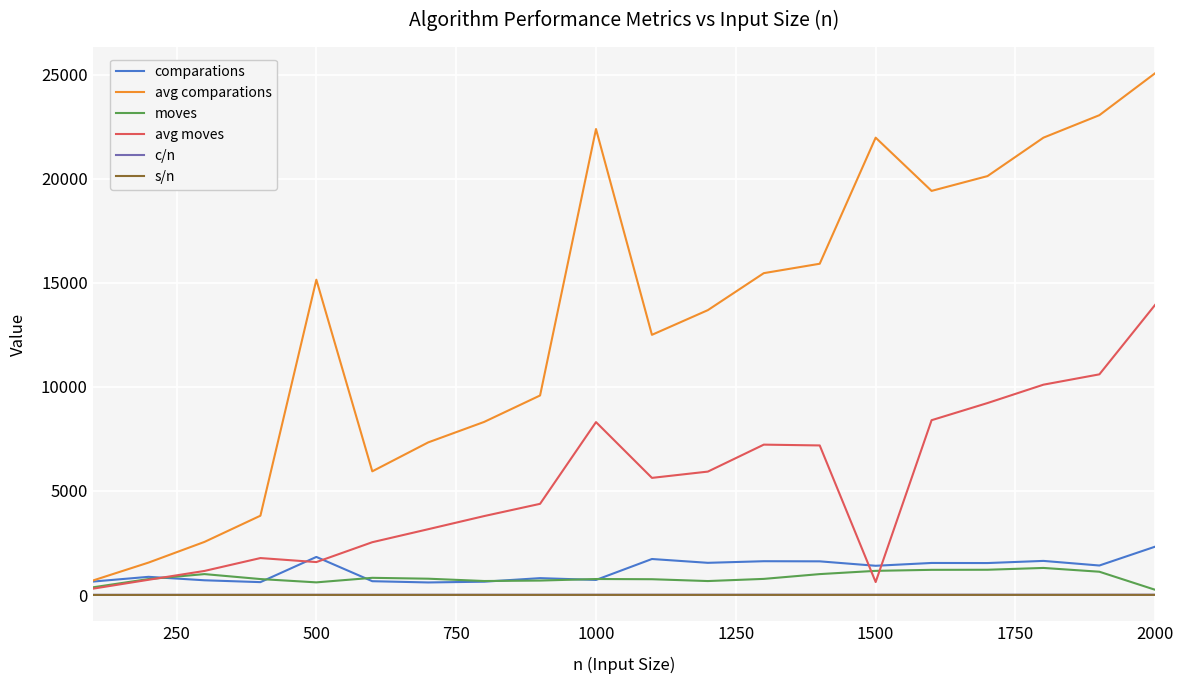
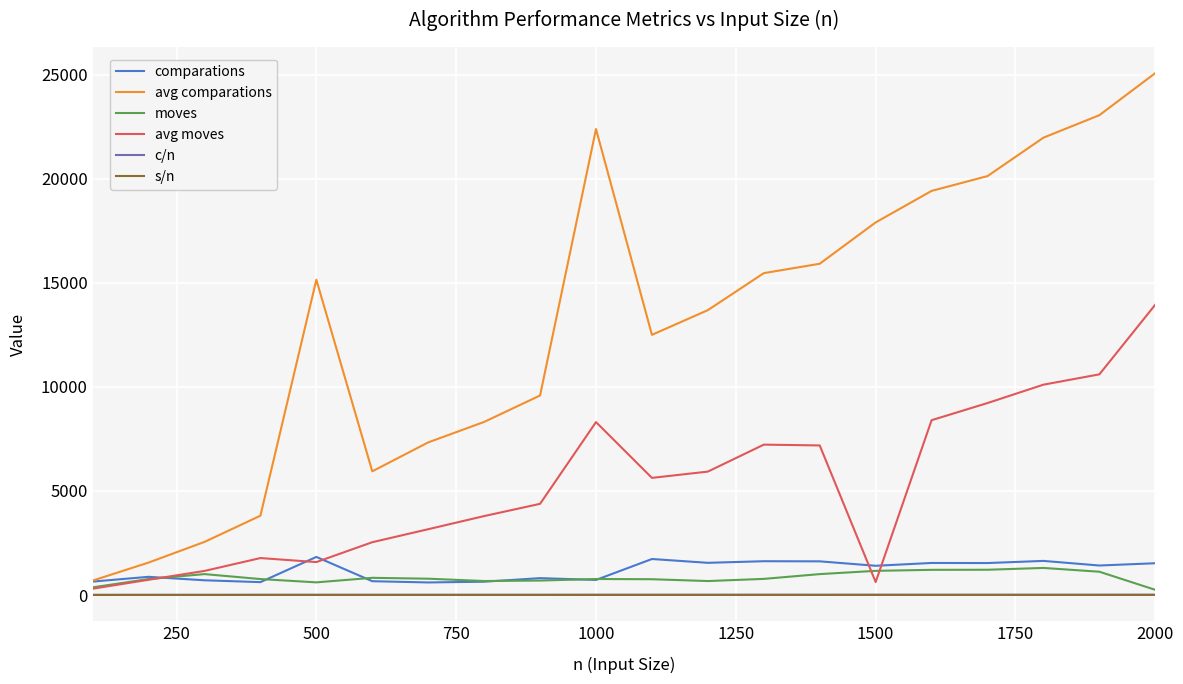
  {
    "comparations": {
      "500": 1800,
      "1500": 1400,
-     "2000": 2300
+     "2000": 1500
    },
    "avg comparations": {
      "500": 15100,
      "1000": 22400,
-     "1500": 22000,
+     "1500": 17900,
      "2000": 25100
    },
    "moves": {
      "500": 600,
      "1500": 1200,
      "2000": 200
    },
    "avg moves": {
      "500": 1600,
      "1000": 8300,
      "1500": 600,
      "2000": 13900
    },
    "s/n": {
      "500": 0,
      "1000": 0,
      "1500": 0,
      "2000": 0
    }
  }
